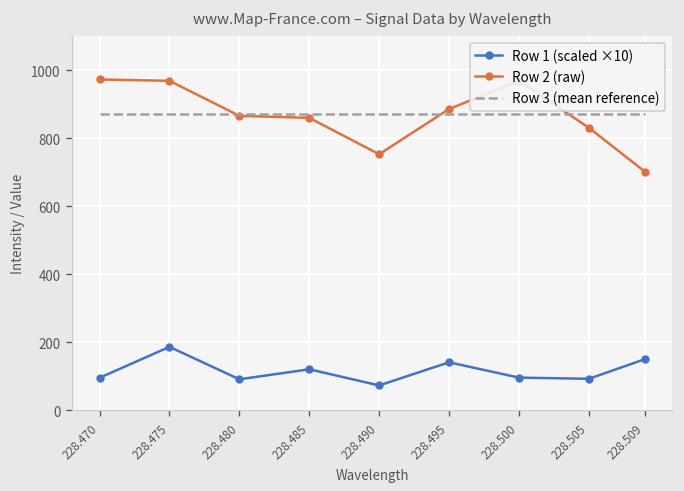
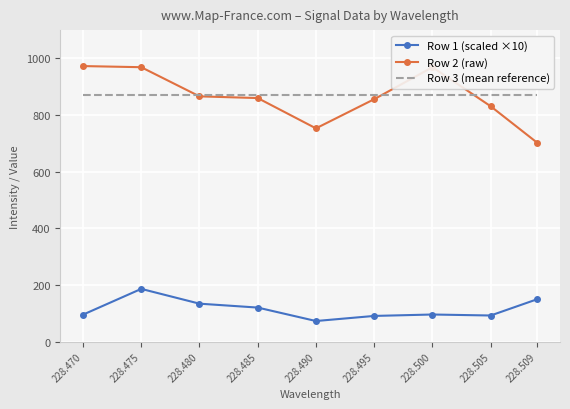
  {
    "Row 1 (scaled ×10)": {
      "228.470": 100,
      "228.475": 190,
-     "228.480": 90,
+     "228.480": 130,
      "228.485": 120,
      "228.490": 70,
-     "228.495": 140,
+     "228.495": 90,
      "228.500": 100,
      "228.505": 90,
      "228.509": 150
    },
    "Row 2 (raw)": {
      "228.470": 970,
      "228.475": 970,
      "228.485": 860,
      "228.490": 750,
-     "228.495": 890,
+     "228.495": 860,
      "228.505": 830,
      "228.509": 700
    },
    "Row 3 (mean reference)": {
      "228.470": 870,
      "228.475": 870,
      "228.485": 870,
      "228.490": 870,
      "228.495": 870,
      "228.500": 870,
      "228.505": 870,
      "228.509": 870
    }
  }
